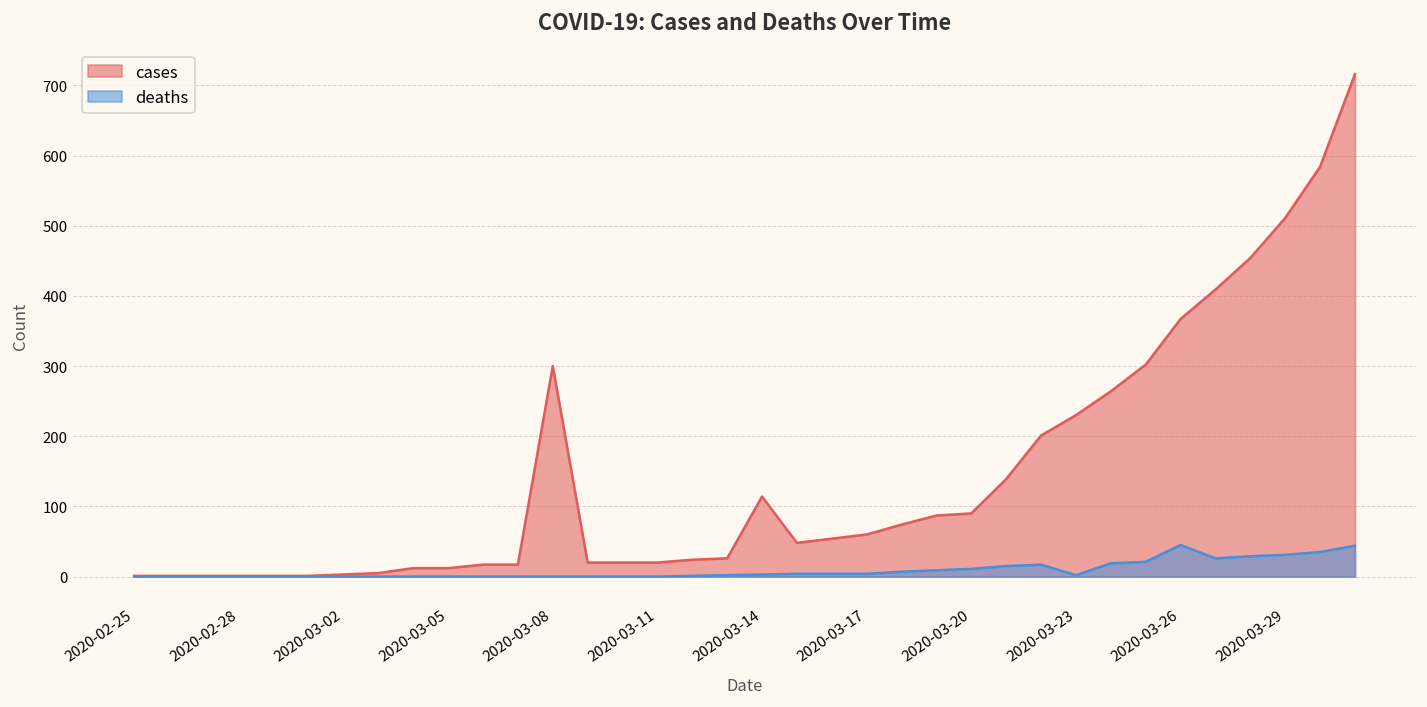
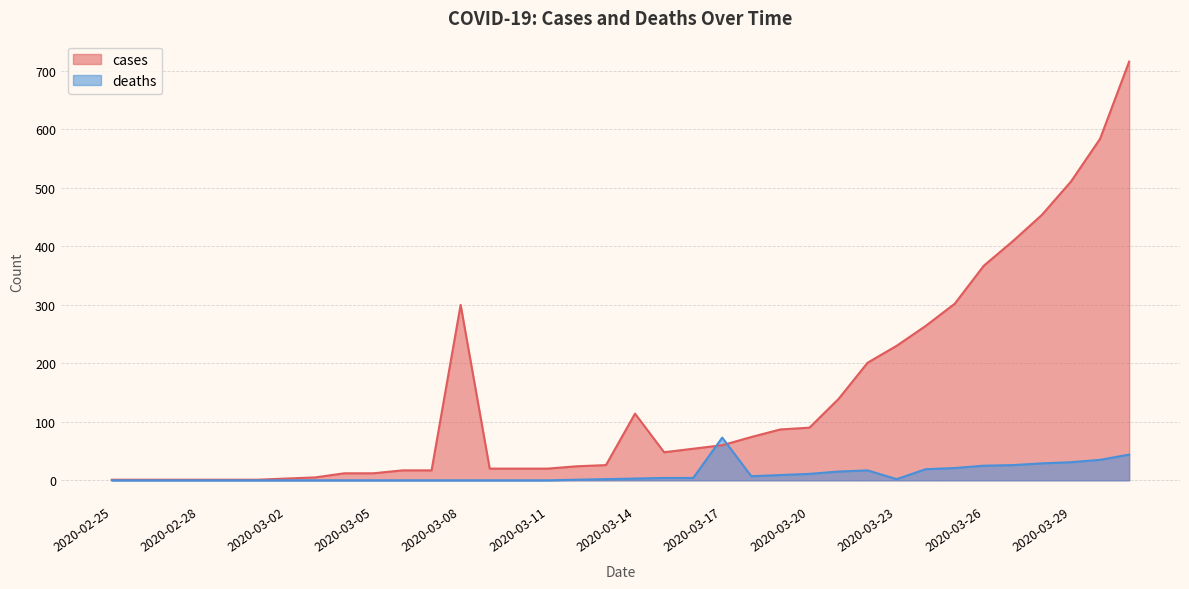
  {
    "cases": {
      "2020-03-05": 10,
      "2020-03-08": 300,
      "2020-03-11": 20,
      "2020-03-14": 110,
      "2020-03-17": 60,
      "2020-03-20": 90,
      "2020-03-23": 230,
      "2020-03-26": 370,
      "2020-03-29": 510
    },
    "deaths": {
      "2020-03-05": 0,
      "2020-03-08": 0,
      "2020-03-11": 0,
      "2020-03-14": 0,
-     "2020-03-17": 0,
+     "2020-03-17": 70,
      "2020-03-20": 10,
      "2020-03-23": 0,
-     "2020-03-26": 50,
+     "2020-03-26": 30,
      "2020-03-29": 30
    }
  }
